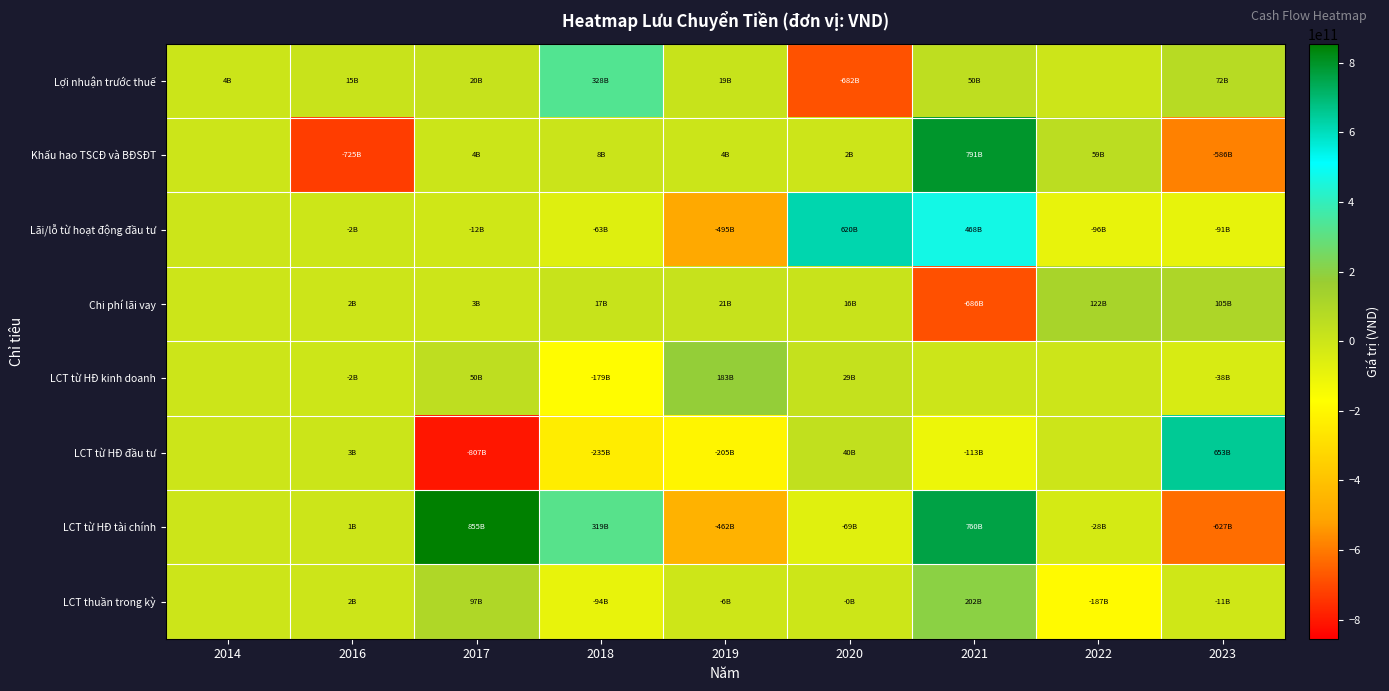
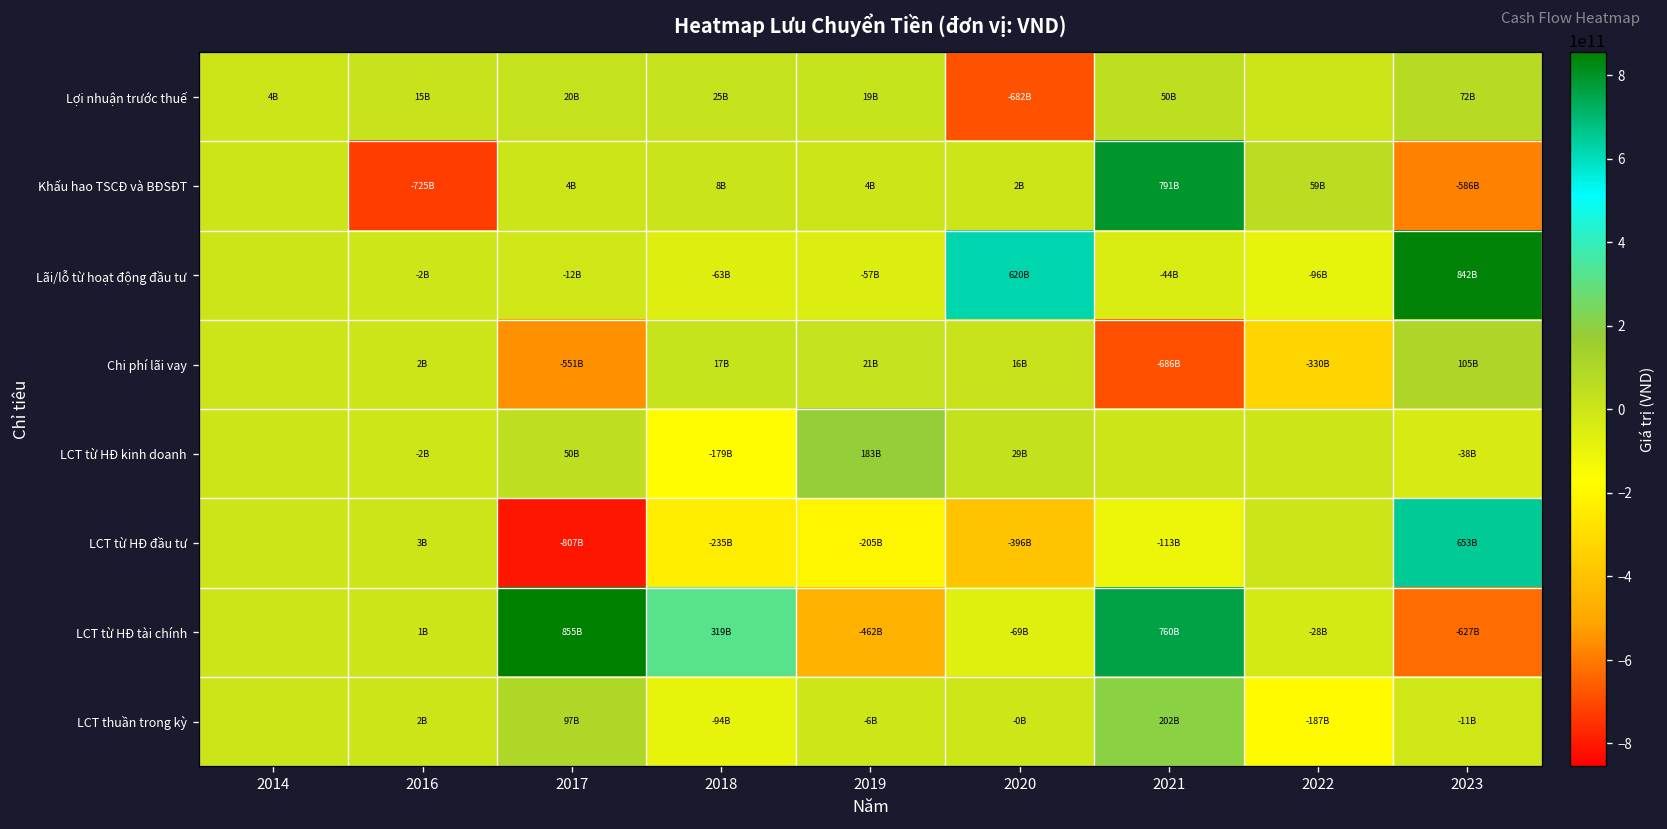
  {
    "Lợi nhuận trước thuế": {
      "2014": "4B",
      "2016": "15B",
      "2017": "20B",
-     "2018": "328B",
+     "2018": "25B",
      "2019": "19B",
      "2020": "-682B",
      "2021": "50B",
      "2023": "72B"
    },
    "Khấu hao TSCĐ và BĐSĐT": {
      "2016": "-725B",
      "2017": "4B",
      "2018": "8B",
      "2019": "4B",
      "2020": "2B",
      "2021": "791B",
      "2022": "59B",
      "2023": "-586B"
    },
    "Lãi/lỗ từ hoạt động đầu tư": {
      "2016": "-2B",
      "2017": "-12B",
      "2018": "-63B",
-     "2019": "-495B",
+     "2019": "-57B",
      "2020": "620B",
-     "2021": "468B",
+     "2021": "-44B",
      "2022": "-96B",
-     "2023": "-91B"
+     "2023": "842B"
    },
    "Chi phí lãi vay": {
      "2016": "2B",
-     "2017": "3B",
+     "2017": "-551B",
      "2018": "17B",
      "2019": "21B",
      "2020": "16B",
      "2021": "-686B",
-     "2022": "122B",
+     "2022": "-330B",
      "2023": "105B"
    },
    "LCT từ HĐ kinh doanh": {
      "2016": "-2B",
      "2017": "50B",
      "2018": "-179B",
      "2019": "183B",
      "2020": "29B",
      "2023": "-38B"
    },
    "LCT từ HĐ đầu tư": {
      "2016": "3B",
      "2017": "-807B",
      "2018": "-235B",
      "2019": "-205B",
-     "2020": "40B",
+     "2020": "-396B",
      "2021": "-113B",
      "2023": "653B"
    },
    "LCT từ HĐ tài chính": {
      "2016": "1B",
      "2017": "855B",
      "2018": "319B",
      "2019": "-462B",
      "2020": "-69B",
      "2021": "760B",
      "2022": "-28B",
      "2023": "-627B"
    },
    "LCT thuần trong kỳ": {
      "2016": "2B",
      "2017": "97B",
      "2018": "-94B",
      "2019": "-6B",
      "2020": "-0B",
      "2021": "202B",
      "2022": "-187B",
      "2023": "-11B"
    }
  }
